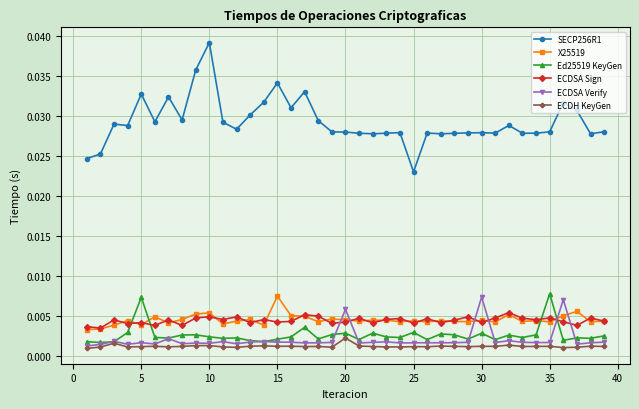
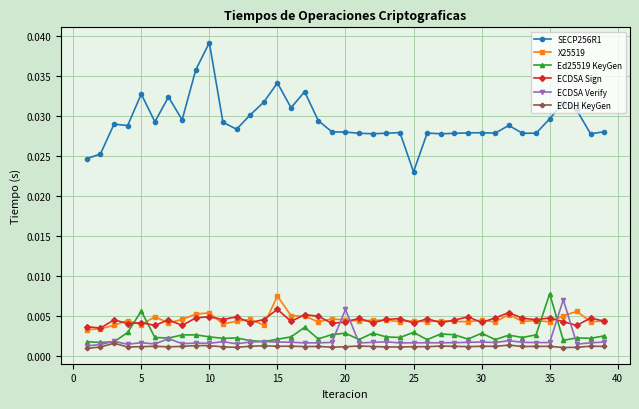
  {
    "SECP256R1": {
      "5": 0.033,
      "10": 0.039,
      "15": 0.034,
      "20": 0.028,
      "25": 0.023,
      "30": 0.028,
-     "35": 0.028
+     "35": 0.030
    },
    "X25519": {
      "10": 0.005,
      "15": 0.007,
      "35": 0.004
    },
    "Ed25519 KeyGen": {
-     "5": 0.007,
+     "5": 0.006,
      "10": 0.002,
      "15": 0.002,
      "20": 0.003,
      "25": 0.003,
      "30": 0.003,
      "35": 0.008
    },
    "ECDSA Sign": {
      "10": 0.005,
-     "15": 0.004,
+     "15": 0.006,
      "35": 0.005
    },
    "ECDSA Verify": {
      "5": 0.002,
      "15": 0.002,
      "20": 0.006,
      "25": 0.002,
-     "30": 0.007,
+     "30": 0.002,
      "35": 0.002
    },
    "ECDH KeyGen": {
      "5": 0.001,
      "15": 0.001,
-     "20": 0.002,
+     "20": 0.001,
      "25": 0.001,
      "30": 0.001,
      "35": 0.001
    }
  }
